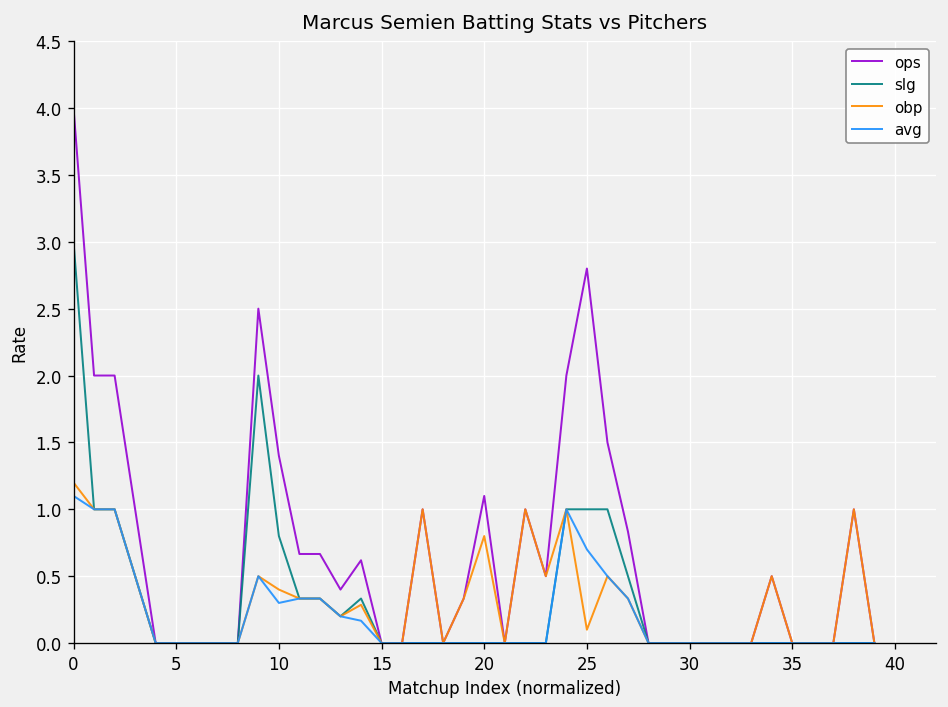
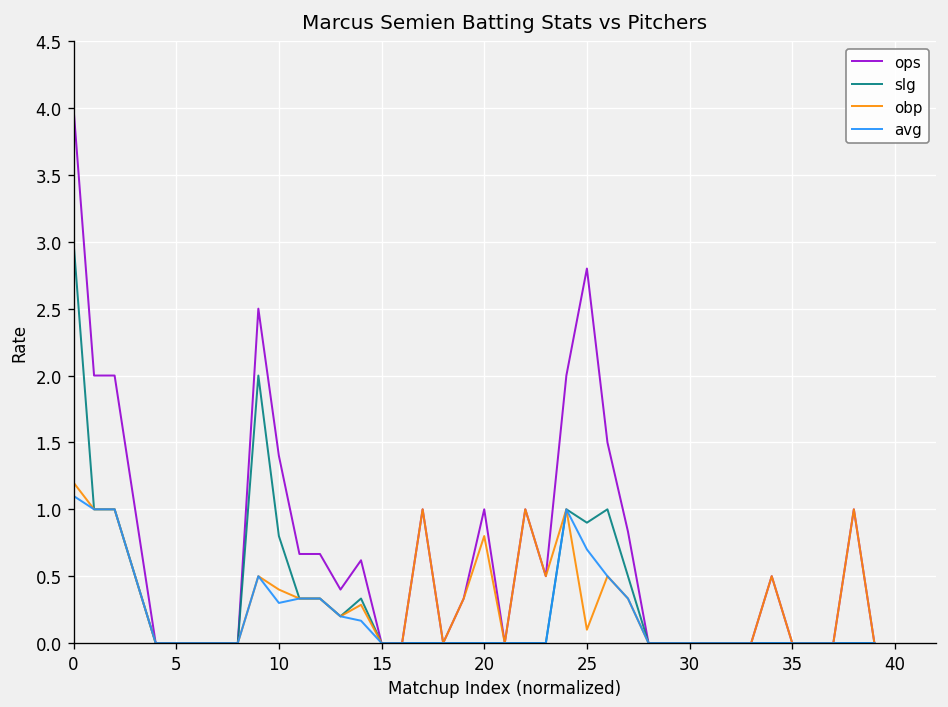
  {
    "ops": {
      "0": 4.0,
      "10": 1.4,
-     "20": 1.1,
+     "20": 1.0,
      "25": 2.8
    },
    "slg": {
      "0": 3.0,
      "10": 0.8,
-     "25": 1.0
+     "25": 0.9
    },
    "obp": {
      "0": 1.2,
      "10": 0.4,
      "20": 0.8,
      "25": 0.1
    },
    "avg": {
      "0": 1.1,
      "10": 0.3,
      "25": 0.7
    }
  }
